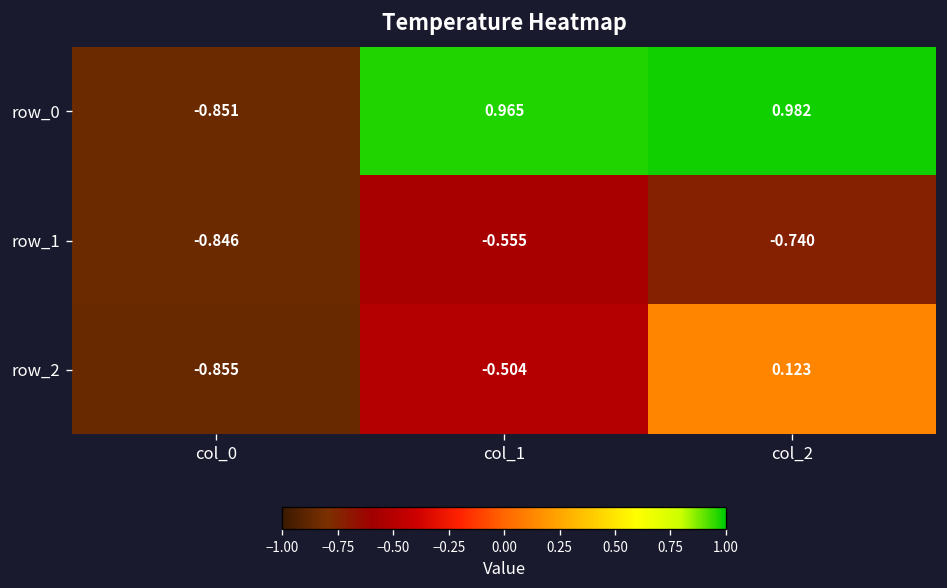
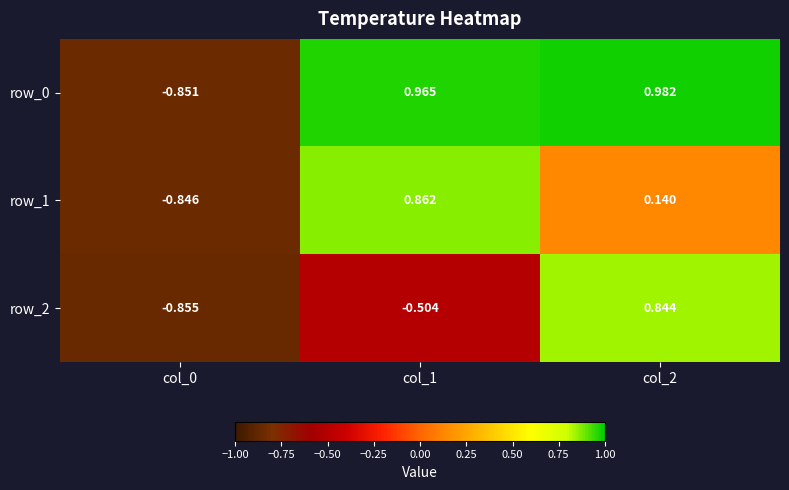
  {
    "row_0": {
      "col_0": -0.851,
      "col_1": 0.965,
      "col_2": 0.982
    },
    "row_1": {
      "col_0": -0.846,
-     "col_1": -0.555,
-     "col_2": -0.740
+     "col_1": 0.862,
+     "col_2": 0.140
    },
    "row_2": {
      "col_0": -0.855,
      "col_1": -0.504,
-     "col_2": 0.123
+     "col_2": 0.844
    }
  }
